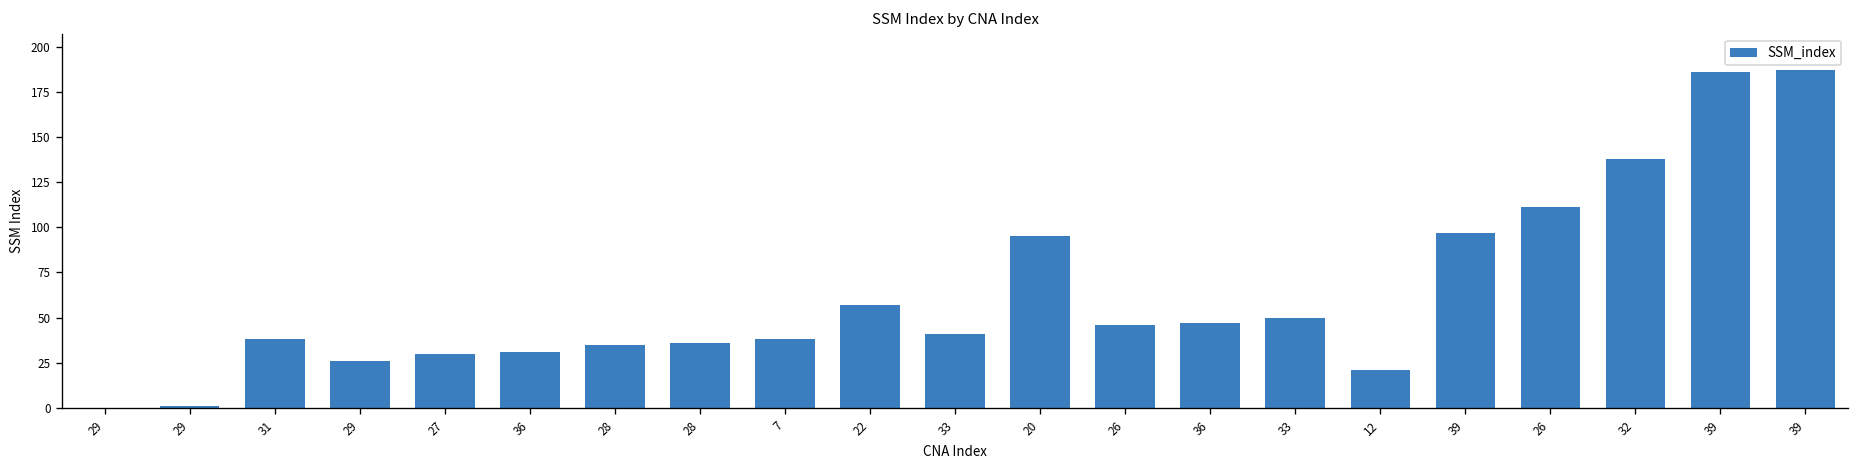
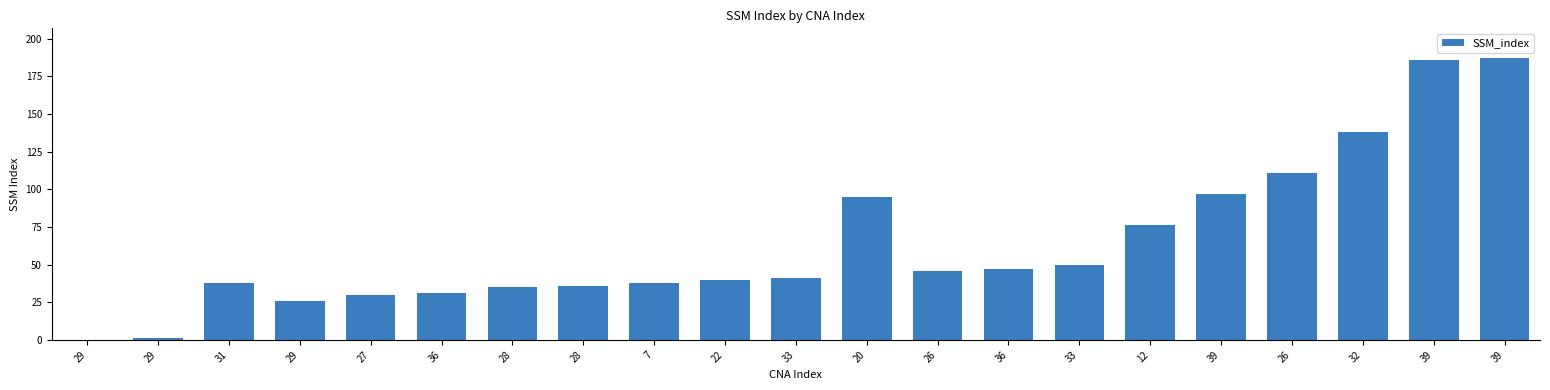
  {
    "31": 38,
    "27": 30,
    "7": 38,
-   "22": 57,
+   "22": 40,
    "20": 95,
-   "12": 21,
+   "12": 76,
    "32": 138
  }
